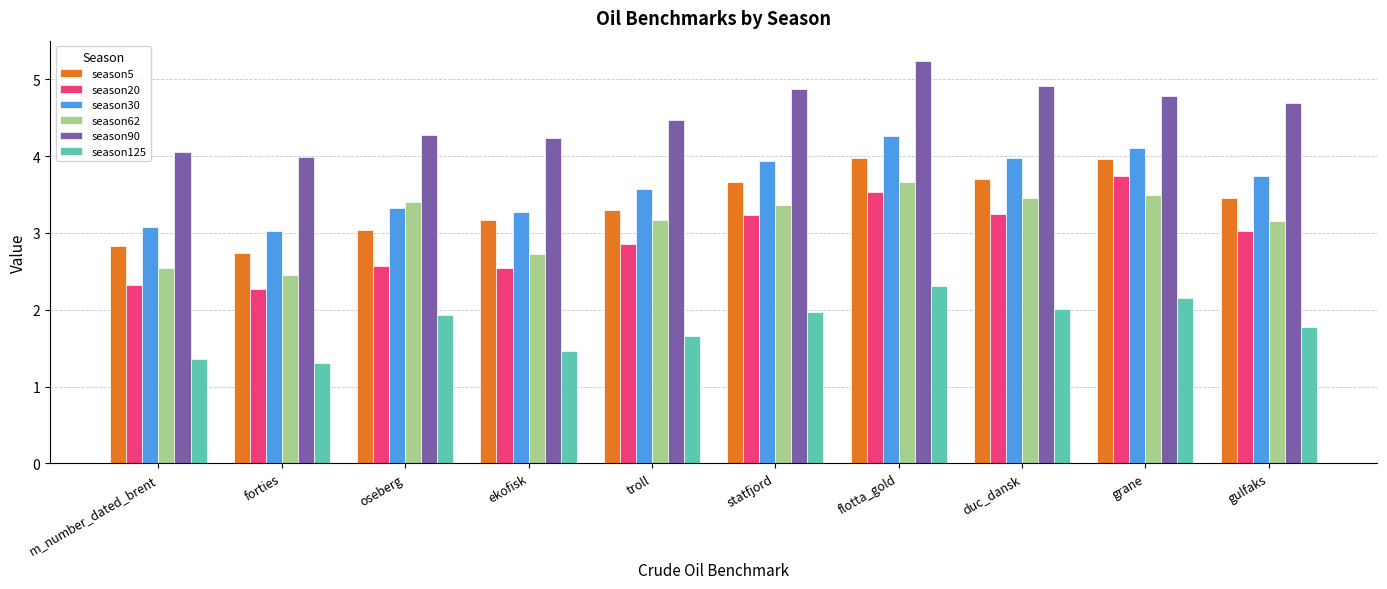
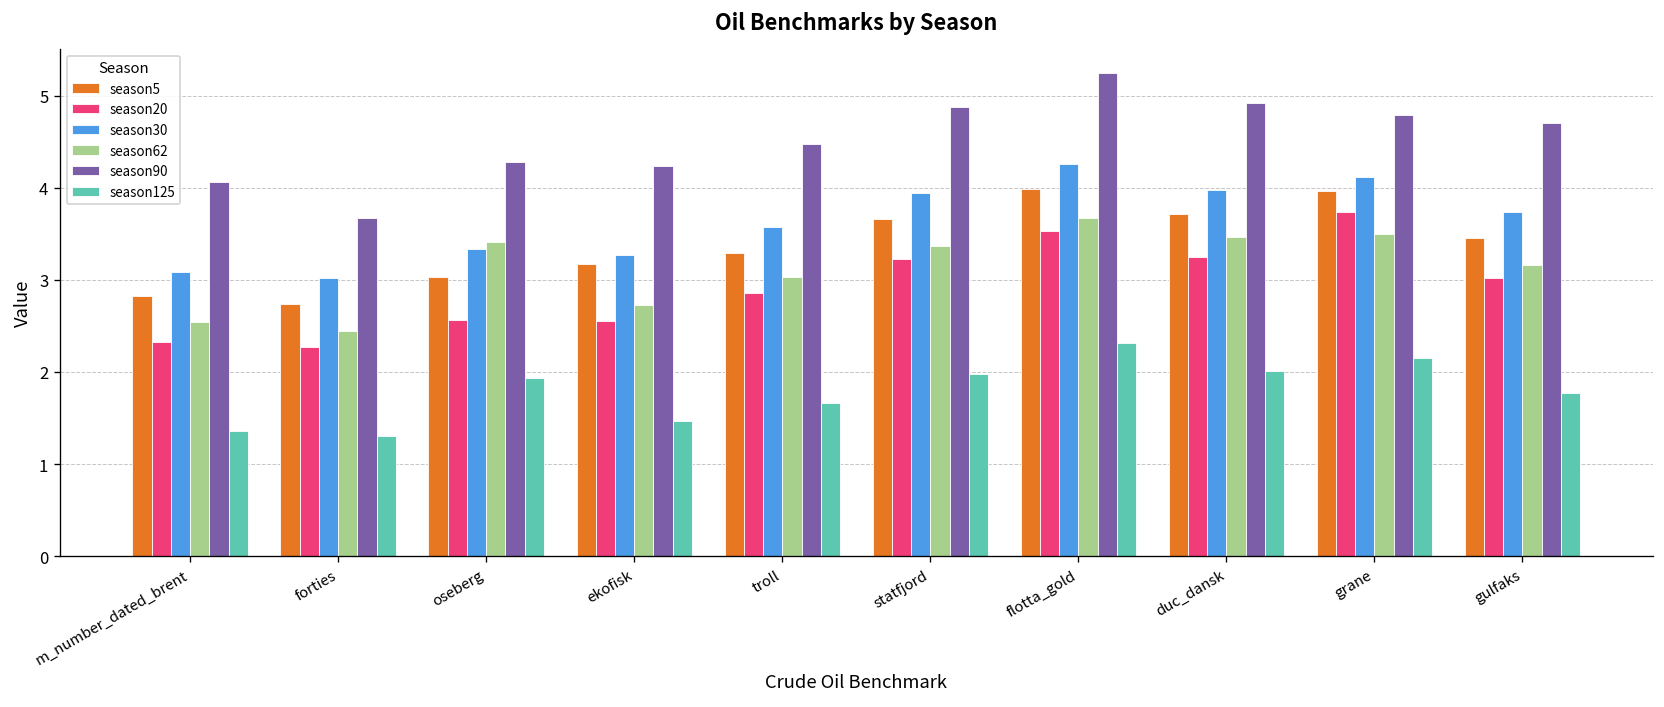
  {
    "season5": {
      "m_number_dated_brent": 2.8,
      "forties": 2.7,
      "oseberg": 3.0,
      "ekofisk": 3.2,
      "troll": 3.3,
      "statfjord": 3.7,
      "flotta_gold": 4.0,
      "duc_dansk": 3.7,
      "grane": 4.0,
      "gulfaks": 3.5
    },
    "season20": {
      "m_number_dated_brent": 2.3,
      "forties": 2.3,
      "oseberg": 2.6,
      "ekofisk": 2.5,
      "troll": 2.9,
      "statfjord": 3.2,
      "flotta_gold": 3.5,
      "duc_dansk": 3.2,
      "grane": 3.7,
      "gulfaks": 3.0
    },
    "season30": {
      "m_number_dated_brent": 3.1,
      "forties": 3.0,
      "oseberg": 3.3,
      "ekofisk": 3.3,
      "troll": 3.6,
      "statfjord": 3.9,
      "flotta_gold": 4.3,
      "duc_dansk": 4.0,
      "grane": 4.1,
      "gulfaks": 3.7
    },
    "season62": {
      "m_number_dated_brent": 2.5,
      "forties": 2.4,
      "oseberg": 3.4,
      "ekofisk": 2.7,
-     "troll": 3.2,
+     "troll": 3.0,
      "statfjord": 3.4,
      "flotta_gold": 3.7,
      "duc_dansk": 3.5,
      "grane": 3.5,
      "gulfaks": 3.2
    },
    "season90": {
      "m_number_dated_brent": 4.1,
-     "forties": 4.0,
+     "forties": 3.7,
      "oseberg": 4.3,
      "ekofisk": 4.2,
      "troll": 4.5,
      "statfjord": 4.9,
      "flotta_gold": 5.2,
      "duc_dansk": 4.9,
      "grane": 4.8,
      "gulfaks": 4.7
    },
    "season125": {
      "m_number_dated_brent": 1.4,
      "forties": 1.3,
      "oseberg": 1.9,
      "ekofisk": 1.5,
      "troll": 1.7,
      "statfjord": 2.0,
      "flotta_gold": 2.3,
      "duc_dansk": 2.0,
      "grane": 2.2,
      "gulfaks": 1.8
    }
  }
